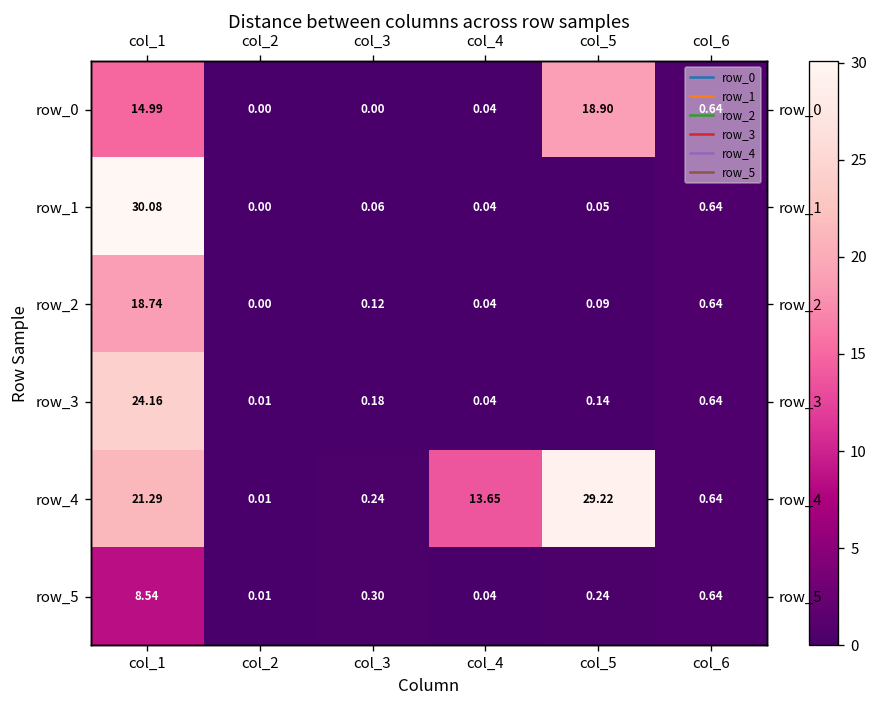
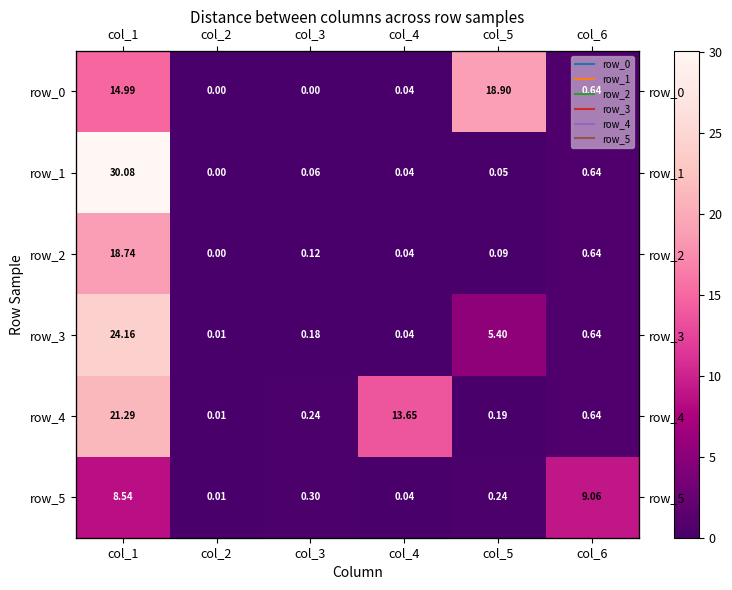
  {
    "row_0": {
      "col_1": 14.99,
      "col_2": 0.00,
      "col_3": 0.00,
      "col_4": 0.04,
      "col_5": 18.90
    },
    "row_1": {
      "col_1": 30.08,
      "col_2": 0.00,
      "col_3": 0.06,
      "col_4": 0.04,
      "col_5": 0.05,
      "col_6": 0.64
    },
    "row_2": {
      "col_1": 18.74,
      "col_2": 0.00,
      "col_3": 0.12,
      "col_4": 0.04,
      "col_5": 0.09,
      "col_6": 0.64
    },
    "row_3": {
      "col_1": 24.16,
      "col_2": 0.01,
      "col_3": 0.18,
      "col_4": 0.04,
-     "col_5": 0.14,
+     "col_5": 5.40,
      "col_6": 0.64
    },
    "row_4": {
      "col_1": 21.29,
      "col_2": 0.01,
      "col_3": 0.24,
      "col_4": 13.65,
-     "col_5": 29.22,
+     "col_5": 0.19,
      "col_6": 0.64
    },
    "row_5": {
      "col_1": 8.54,
      "col_2": 0.01,
      "col_3": 0.30,
      "col_4": 0.04,
      "col_5": 0.24,
-     "col_6": 0.64
+     "col_6": 9.06
    }
  }
